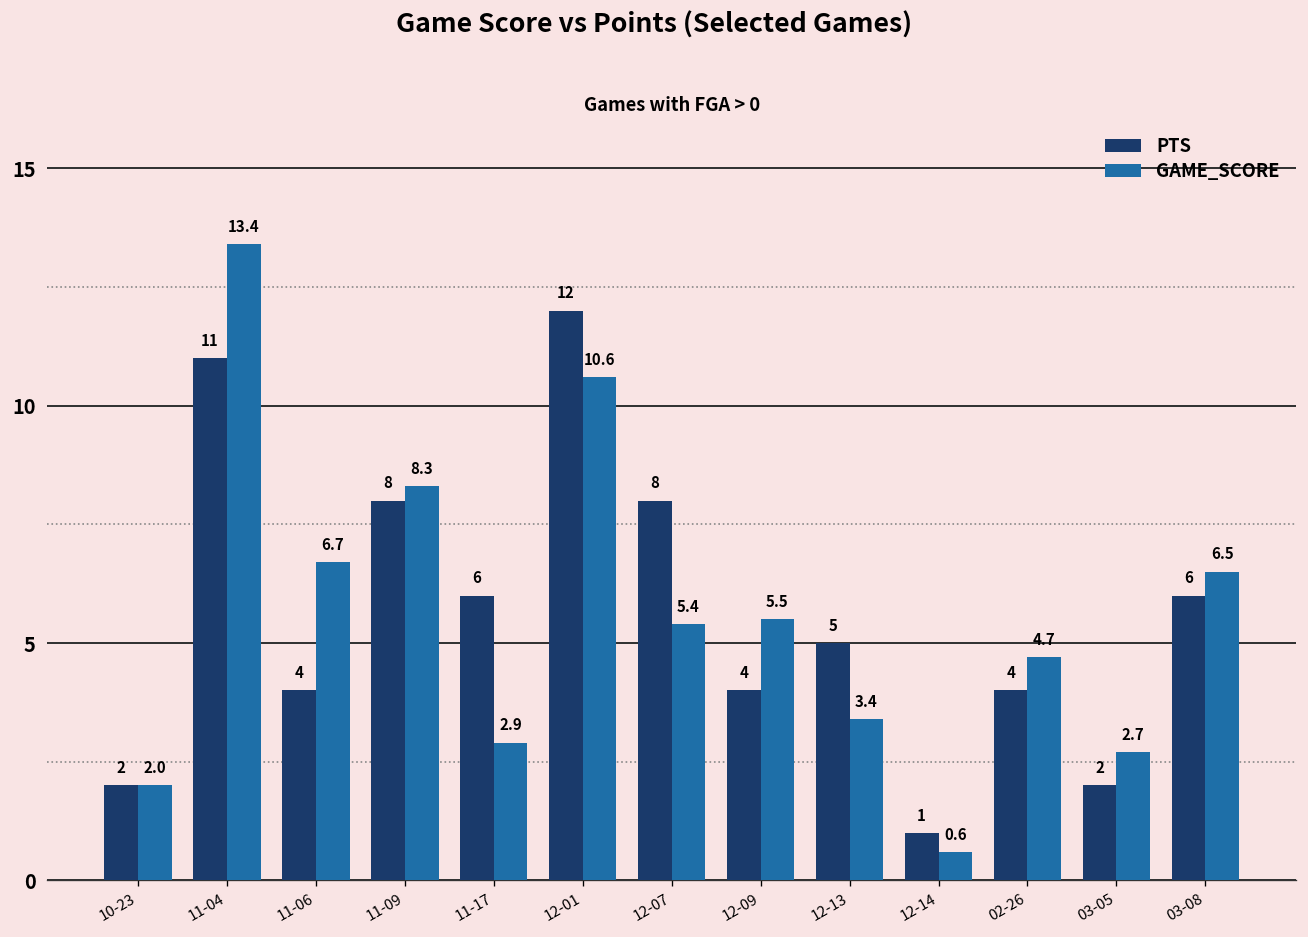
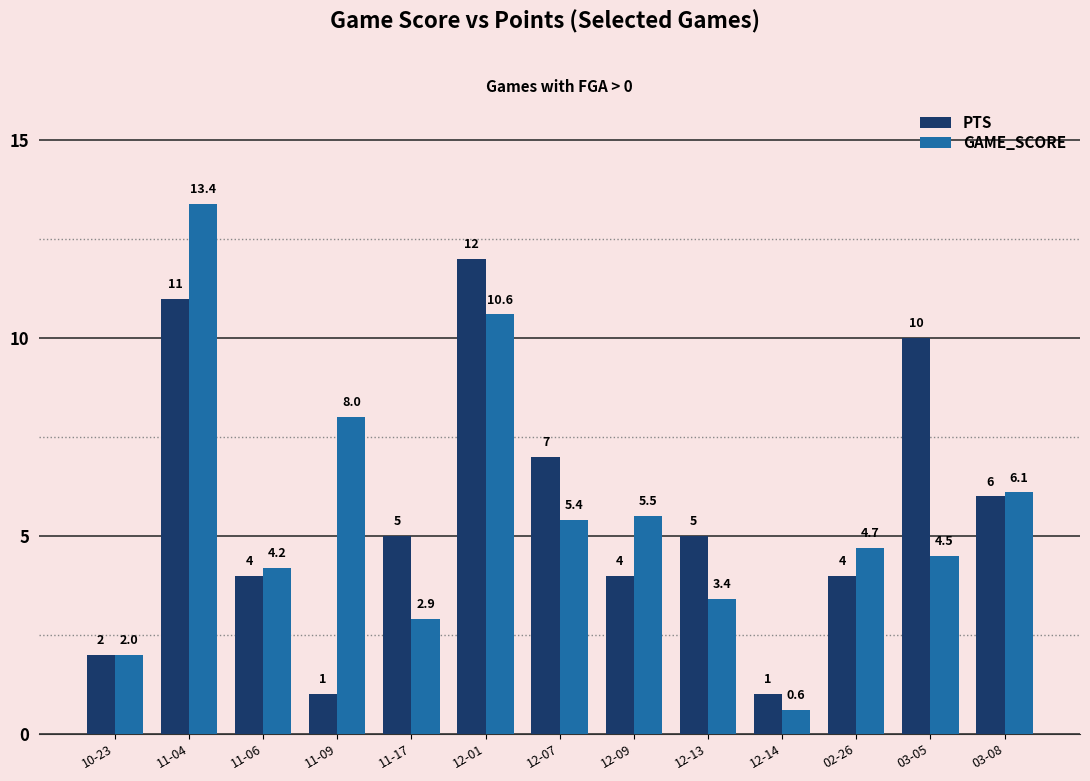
  {
    "PTS": {
      "10-23": 2,
      "11-04": 11,
      "11-06": 4,
-     "11-09": 8,
-     "11-17": 6,
+     "11-09": 1,
+     "11-17": 5,
      "12-01": 12,
-     "12-07": 8,
+     "12-07": 7,
      "12-09": 4,
      "12-13": 5,
      "12-14": 1,
      "02-26": 4,
-     "03-05": 2,
+     "03-05": 10,
      "03-08": 6
    },
    "GAME_SCORE": {
      "10-23": 2.0,
      "11-04": 13.4,
-     "11-06": 6.7,
-     "11-09": 8.3,
+     "11-06": 4.2,
+     "11-09": 8.0,
      "11-17": 2.9,
      "12-01": 10.6,
      "12-07": 5.4,
      "12-09": 5.5,
      "12-13": 3.4,
      "12-14": 0.6,
      "02-26": 4.7,
-     "03-05": 2.7,
-     "03-08": 6.5
+     "03-05": 4.5,
+     "03-08": 6.1
    }
  }
